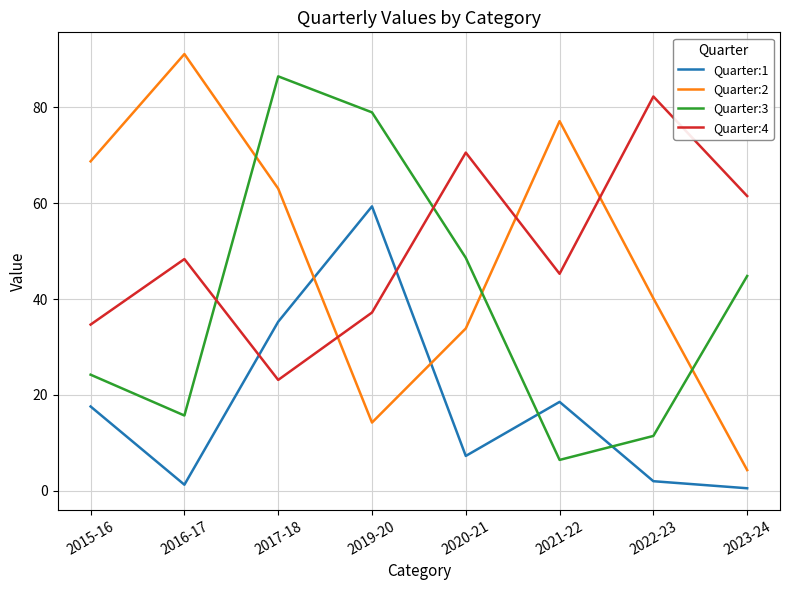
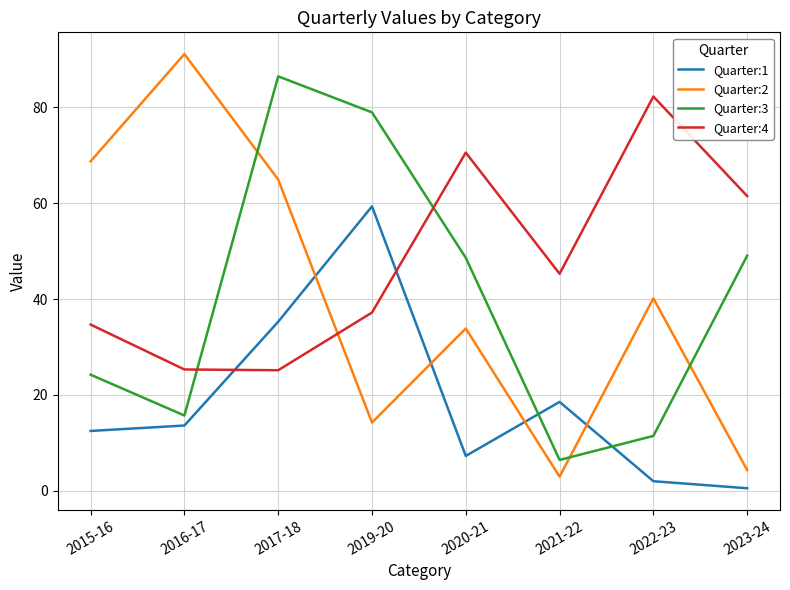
  {
    "Quarter:1": {
-     "2015-16": 18,
-     "2016-17": 1,
+     "2015-16": 13,
+     "2016-17": 14,
      "2017-18": 35,
      "2019-20": 59,
      "2020-21": 7,
      "2021-22": 19,
      "2022-23": 2,
      "2023-24": 1
    },
    "Quarter:2": {
      "2015-16": 69,
      "2016-17": 91,
-     "2017-18": 63,
+     "2017-18": 65,
      "2019-20": 14,
      "2020-21": 34,
-     "2021-22": 77,
+     "2021-22": 3,
      "2022-23": 40,
      "2023-24": 4
    },
    "Quarter:3": {
      "2015-16": 24,
      "2016-17": 16,
      "2017-18": 86,
      "2019-20": 79,
      "2020-21": 49,
      "2021-22": 6,
      "2022-23": 11,
-     "2023-24": 45
+     "2023-24": 49
    },
    "Quarter:4": {
      "2015-16": 35,
-     "2016-17": 48,
-     "2017-18": 23,
+     "2016-17": 25,
+     "2017-18": 25,
      "2019-20": 37,
      "2020-21": 71,
      "2021-22": 45,
      "2022-23": 82,
      "2023-24": 61
    }
  }
